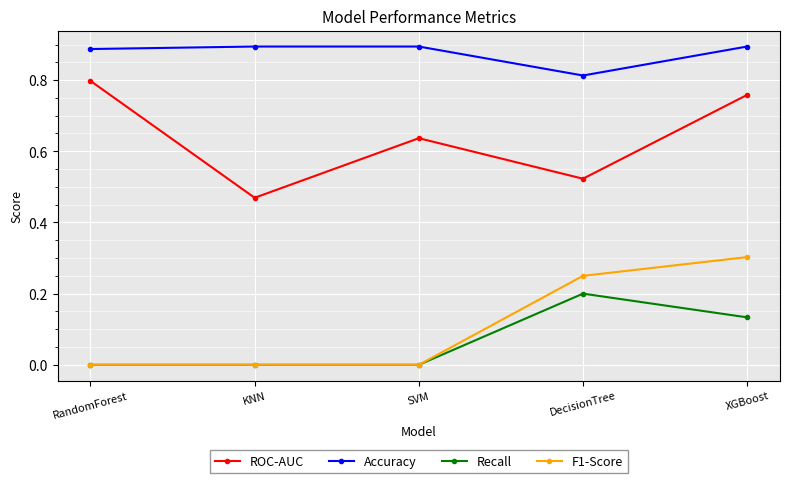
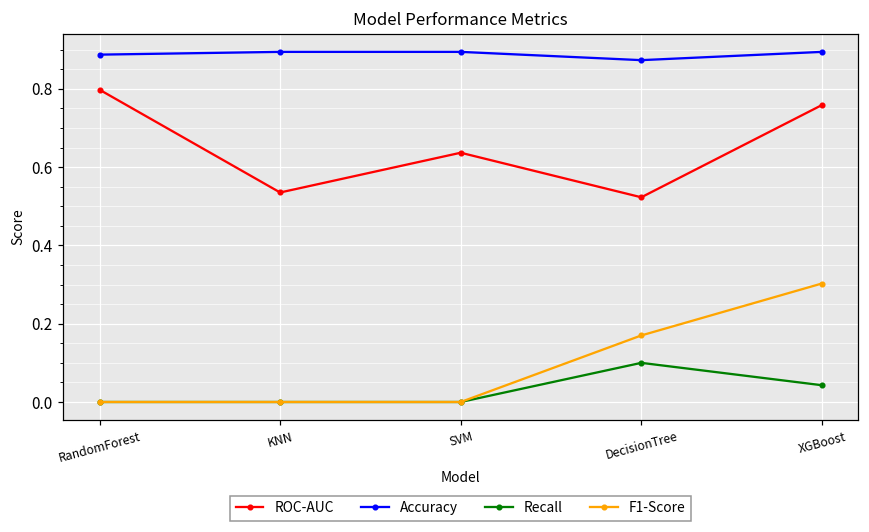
  {
    "ROC-AUC": {
      "RandomForest": 0.80,
-     "KNN": 0.47,
+     "KNN": 0.54,
      "SVM": 0.64,
      "DecisionTree": 0.52,
      "XGBoost": 0.76
    },
    "Accuracy": {
      "RandomForest": 0.89,
      "KNN": 0.89,
      "SVM": 0.89,
-     "DecisionTree": 0.81,
+     "DecisionTree": 0.87,
      "XGBoost": 0.89
    },
    "Recall": {
-     "DecisionTree": 0.2,
-     "XGBoost": 0.13
+     "DecisionTree": 0.1,
+     "XGBoost": 0.04
    },
    "F1-Score": {
-     "DecisionTree": 0.25,
+     "DecisionTree": 0.17,
      "XGBoost": 0.30
    }
  }
